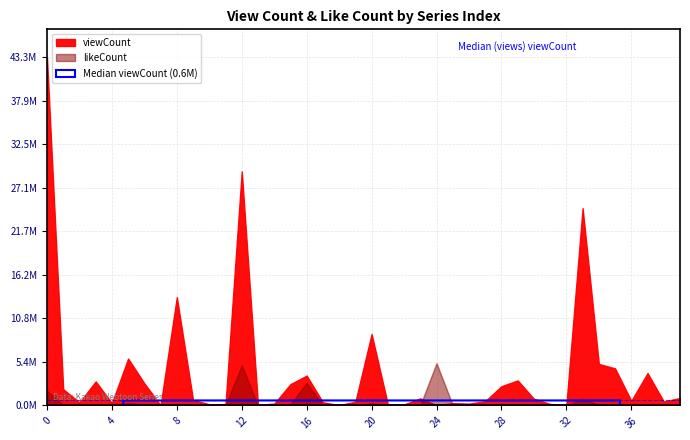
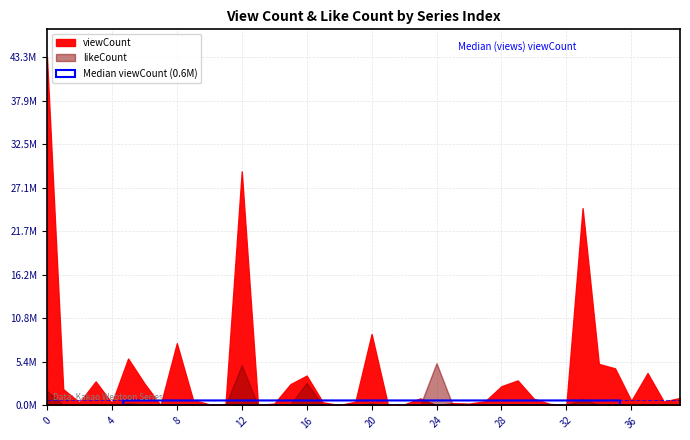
  {
    "viewCount": {
      "0": 43000000,
-     "8": 13000000,
+     "8": 8000000,
      "12": 29000000,
      "16": 4000000,
      "20": 9000000,
      "28": 2000000,
      "36": 1000000
    },
    "likeCount": {
      "0": 2000000,
      "12": 5000000,
      "16": 3000000,
      "24": 5000000
    }
  }
